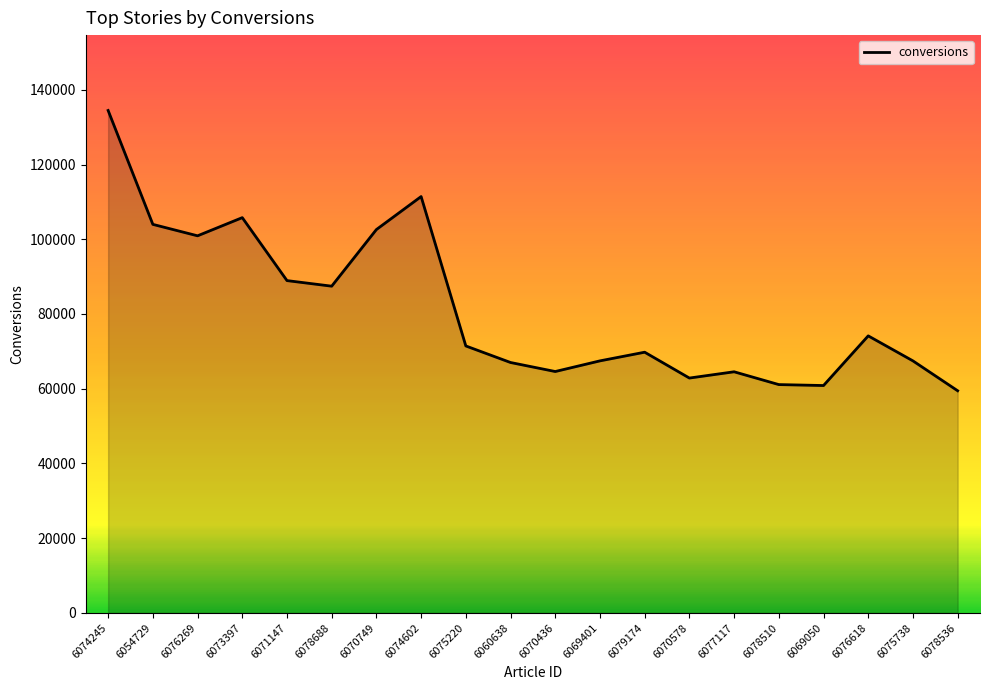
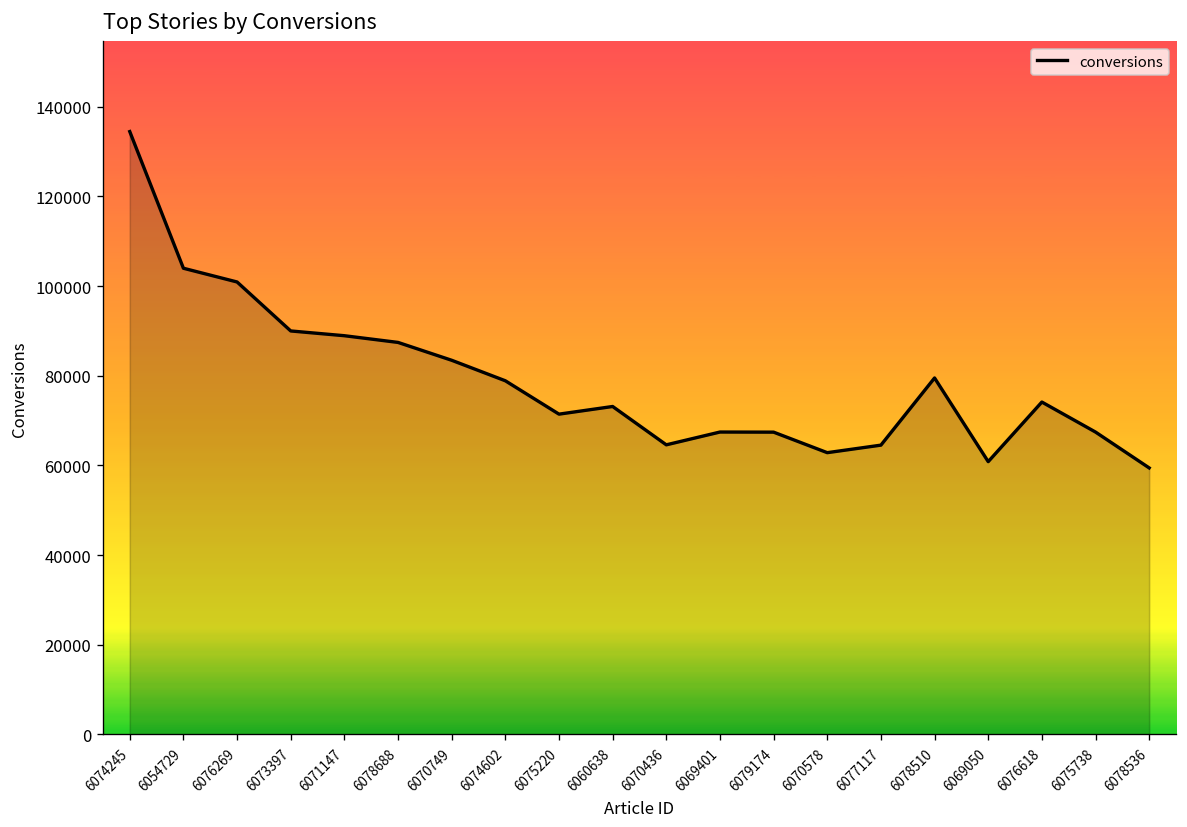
  {
    "6074245": 134000,
    "6054729": 104000,
    "6076269": 101000,
-   "6073397": 106000,
+   "6073397": 90000,
    "6071147": 89000,
    "6078688": 87000,
-   "6070749": 103000,
-   "6074602": 111000,
+   "6070749": 83000,
+   "6074602": 79000,
    "6075220": 71000,
-   "6060638": 67000,
+   "6060638": 73000,
    "6070436": 65000,
    "6069401": 67000,
-   "6079174": 70000,
+   "6079174": 67000,
    "6070578": 63000,
    "6077117": 65000,
-   "6078510": 61000,
+   "6078510": 80000,
    "6069050": 61000,
    "6076618": 74000,
    "6075738": 67000,
    "6078536": 59000
  }
